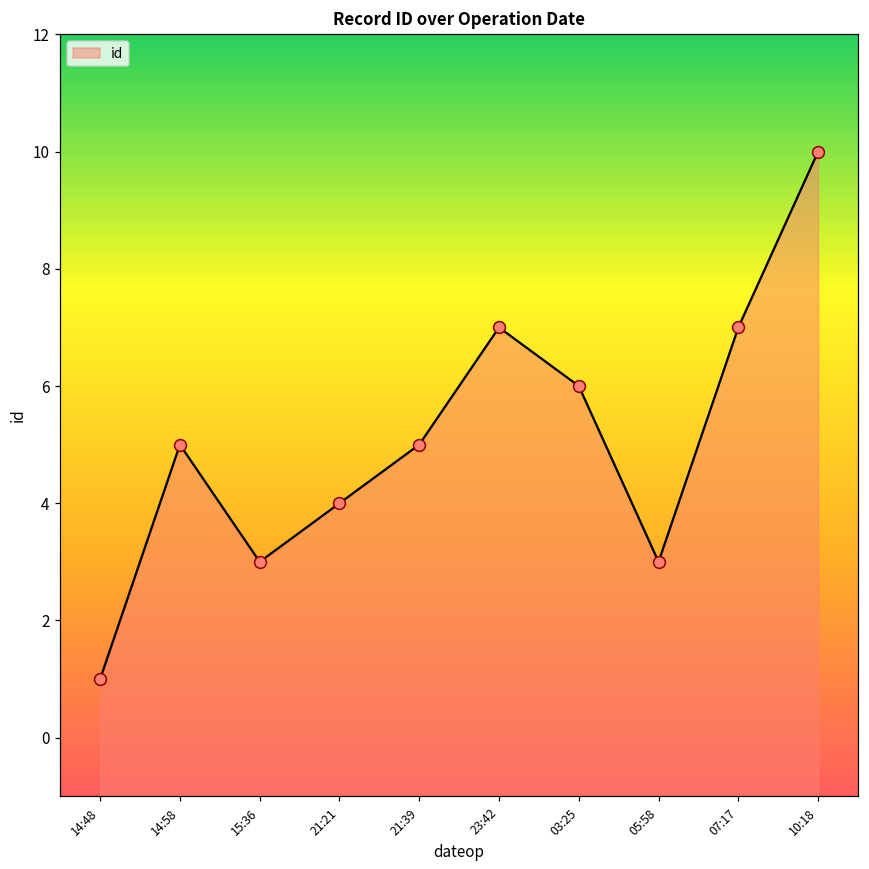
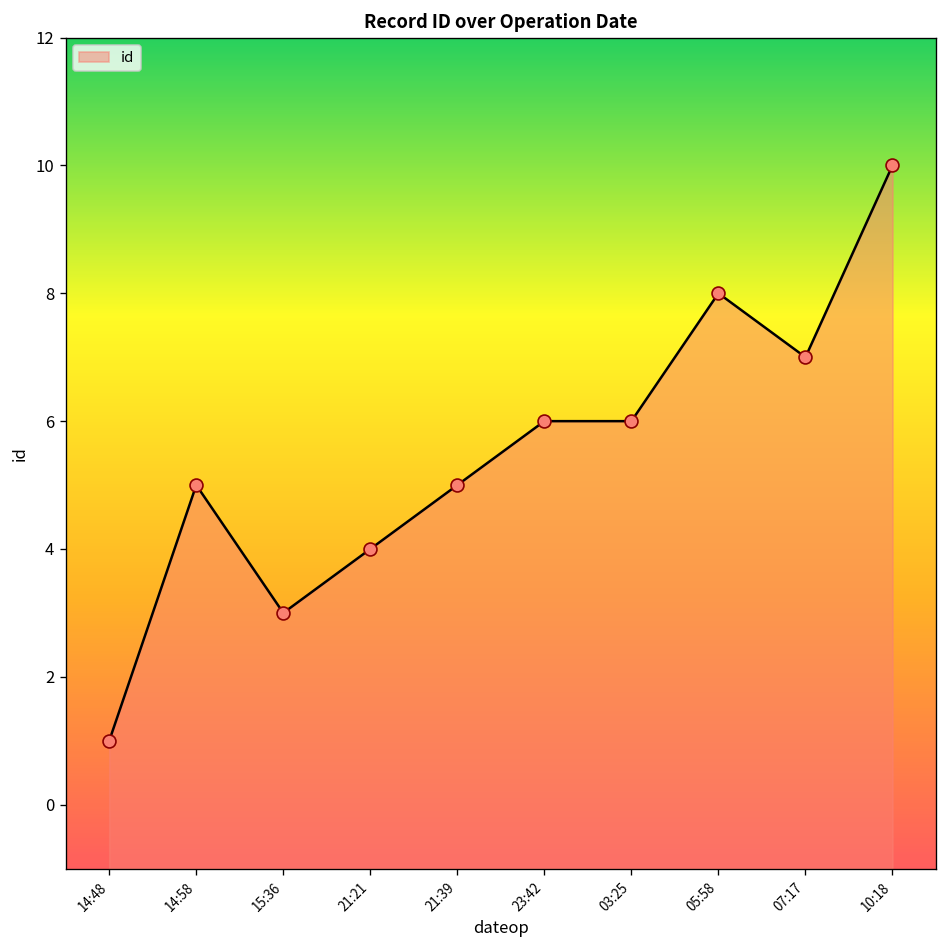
  {
    "14:48": 1,
    "14:58": 5,
    "15:36": 3,
    "21:21": 4,
    "21:39": 5,
-   "23:42": 7,
+   "23:42": 6,
    "03:25": 6,
-   "05:58": 3,
+   "05:58": 8,
    "07:17": 7,
    "10:18": 10
  }
